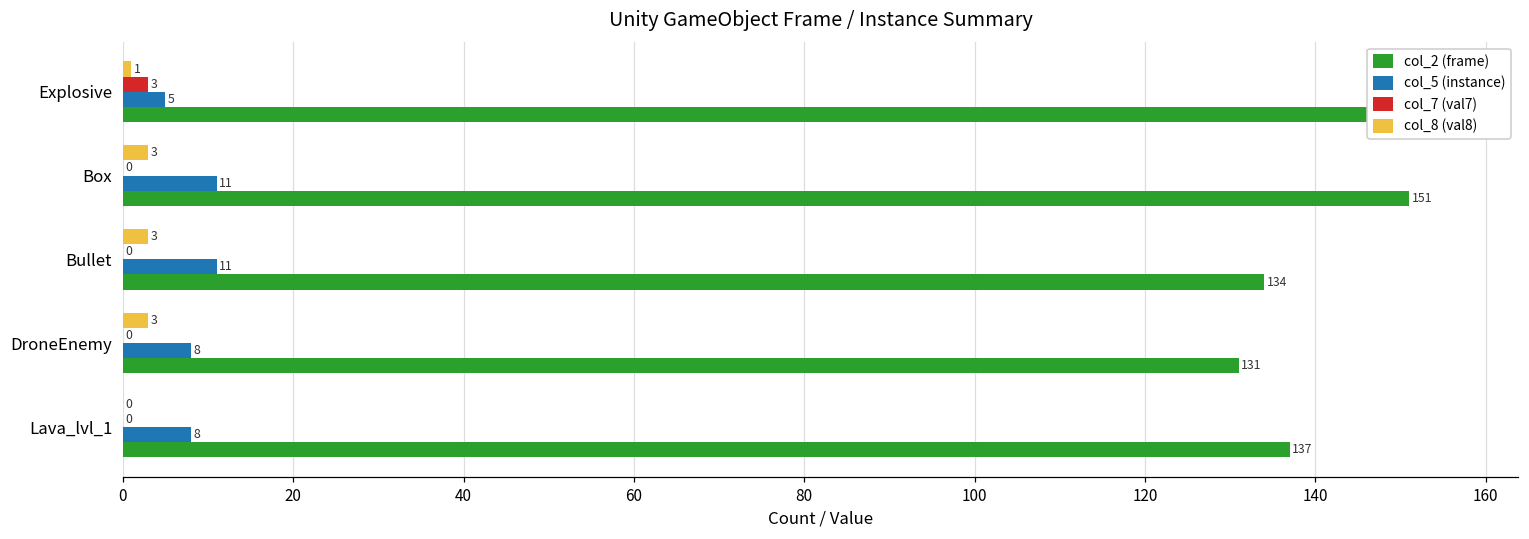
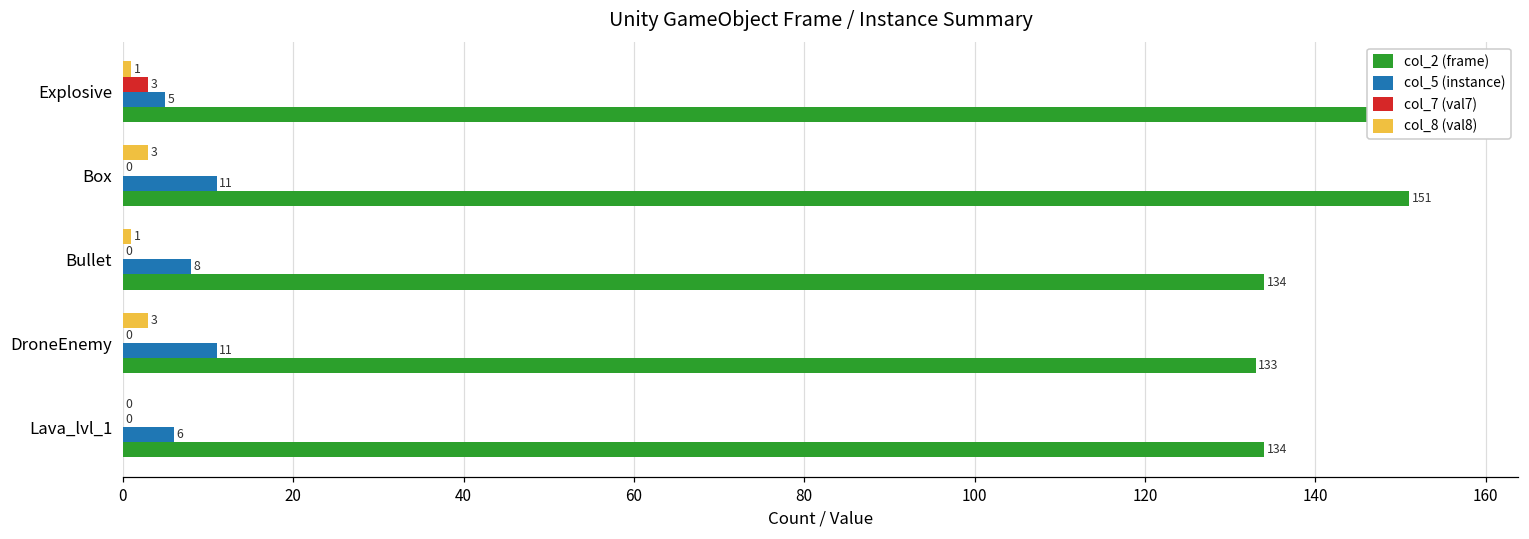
  {
    "col_2 (frame)": {
      "Box": 151,
      "Bullet": 134,
-     "DroneEnemy": 131,
-     "Lava_lvl_1": 137
+     "DroneEnemy": 133,
+     "Lava_lvl_1": 134
    },
    "col_5 (instance)": {
      "Explosive": 5,
      "Box": 11,
-     "Bullet": 11,
-     "DroneEnemy": 8,
-     "Lava_lvl_1": 8
+     "Bullet": 8,
+     "DroneEnemy": 11,
+     "Lava_lvl_1": 6
    },
    "col_7 (val7)": {
      "Explosive": 3,
      "Box": 0,
      "Bullet": 0,
      "DroneEnemy": 0,
      "Lava_lvl_1": 0
    },
    "col_8 (val8)": {
      "Explosive": 1,
      "Box": 3,
-     "Bullet": 3,
+     "Bullet": 1,
      "DroneEnemy": 3,
      "Lava_lvl_1": 0
    }
  }
